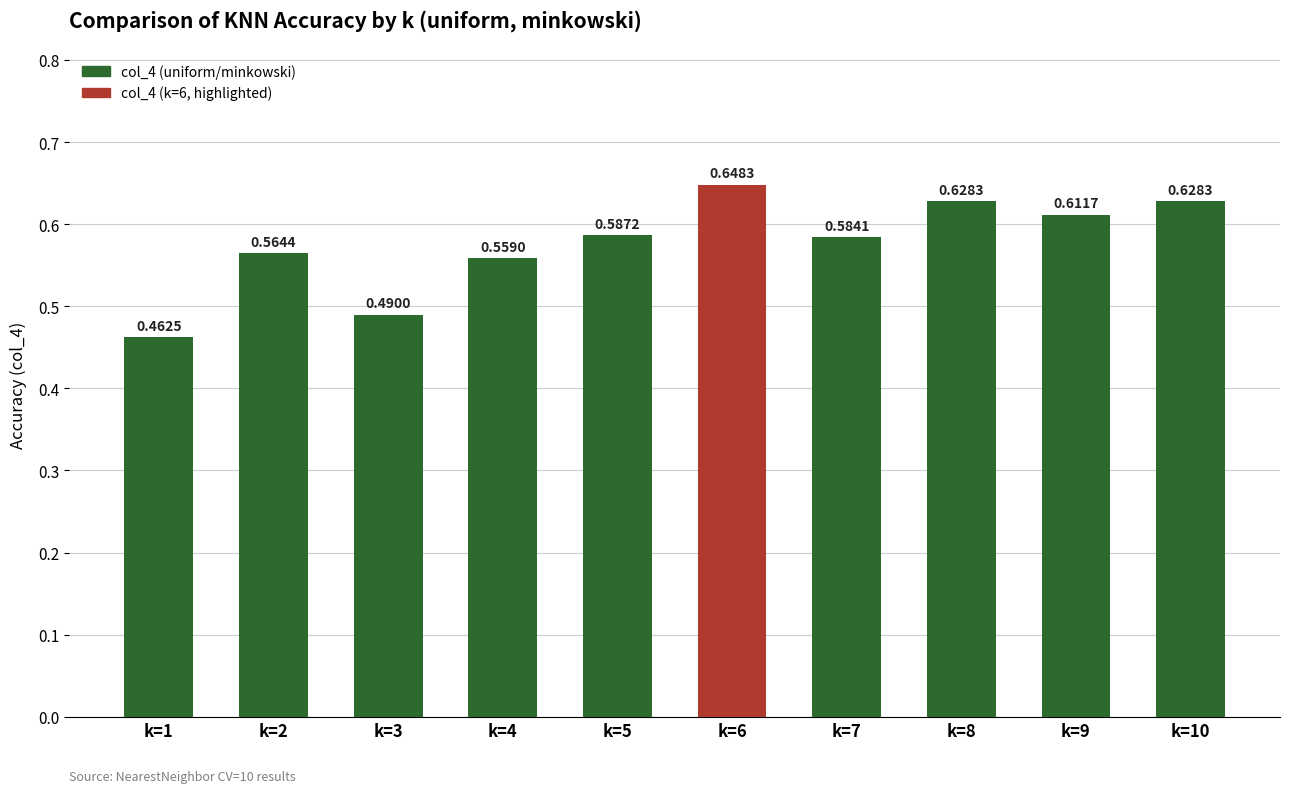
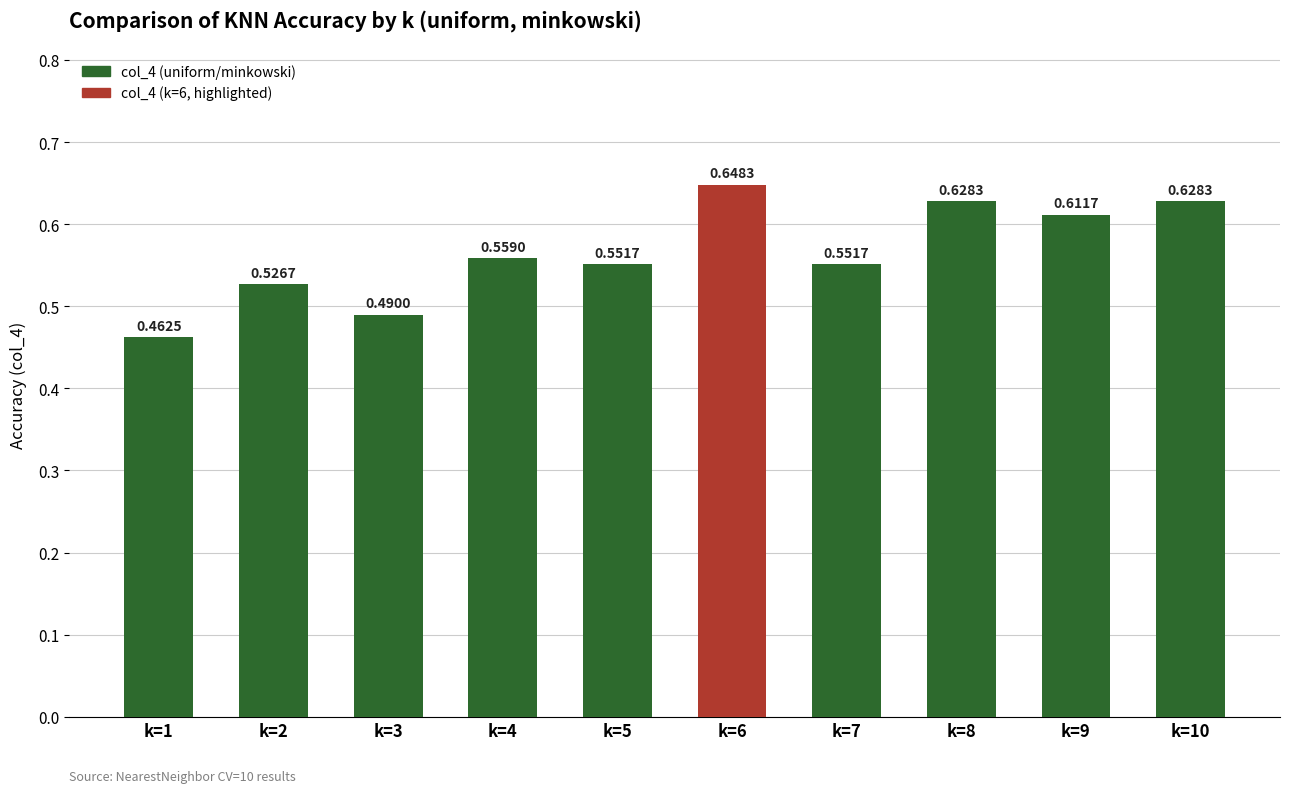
  {
    "k=1": 0.4625,
-   "k=2": 0.5644,
+   "k=2": 0.5267,
    "k=3": 0.4900,
    "k=4": 0.5590,
-   "k=5": 0.5872,
+   "k=5": 0.5517,
    "k=6": 0.6483,
-   "k=7": 0.5841,
+   "k=7": 0.5517,
    "k=8": 0.6283,
    "k=9": 0.6117,
    "k=10": 0.6283
  }
